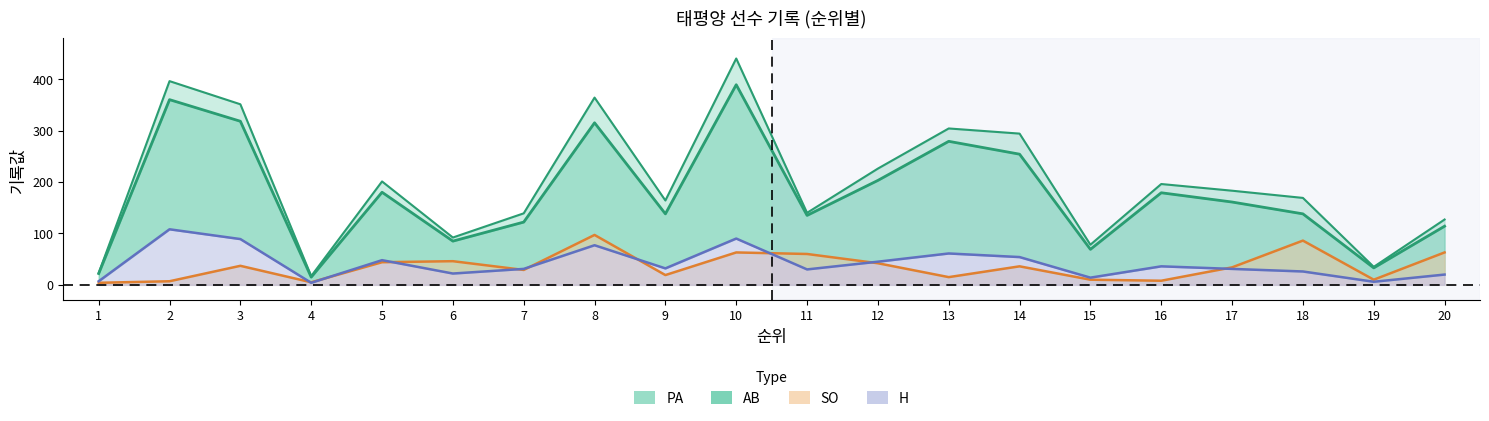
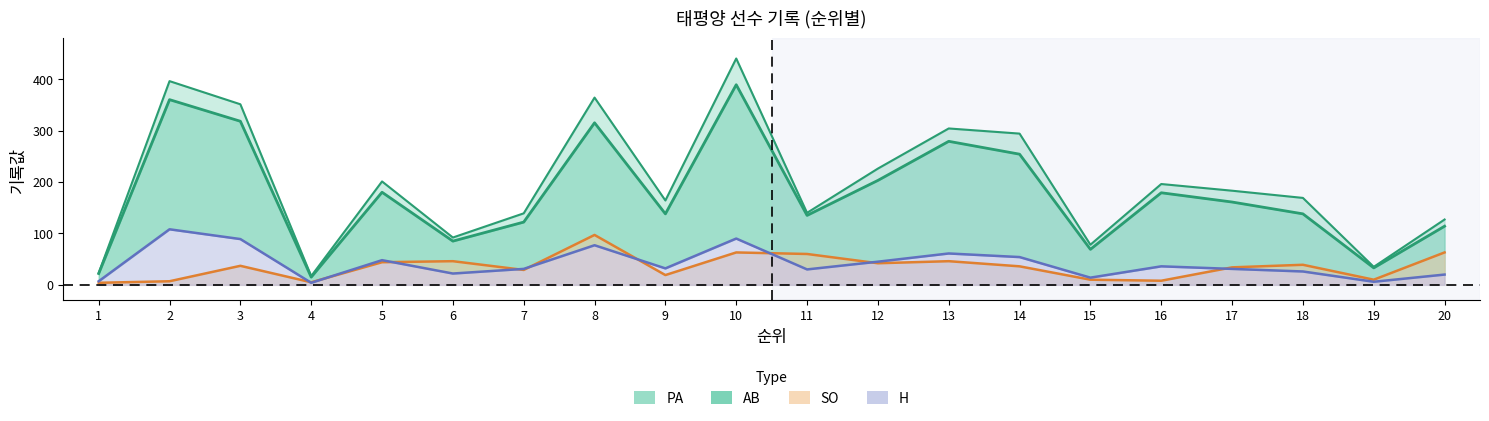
  {
    "SO": {
      "2": 10,
      "3": 40,
      "6": 50,
      "8": 100,
      "9": 20,
      "10": 60,
      "11": 60,
-     "13": 20,
+     "13": 50,
      "14": 40,
      "16": 10,
-     "18": 90,
+     "18": 40,
      "20": 60
    }
  }
